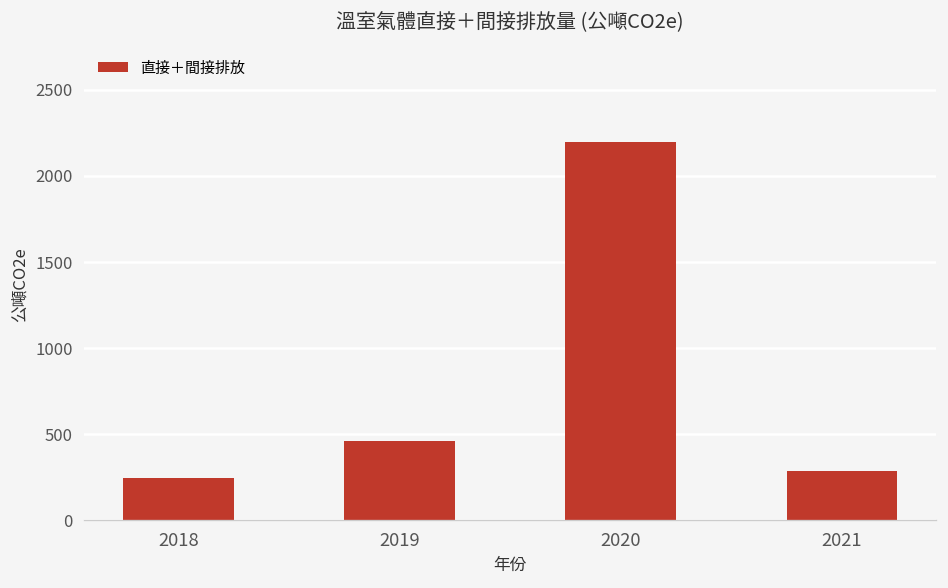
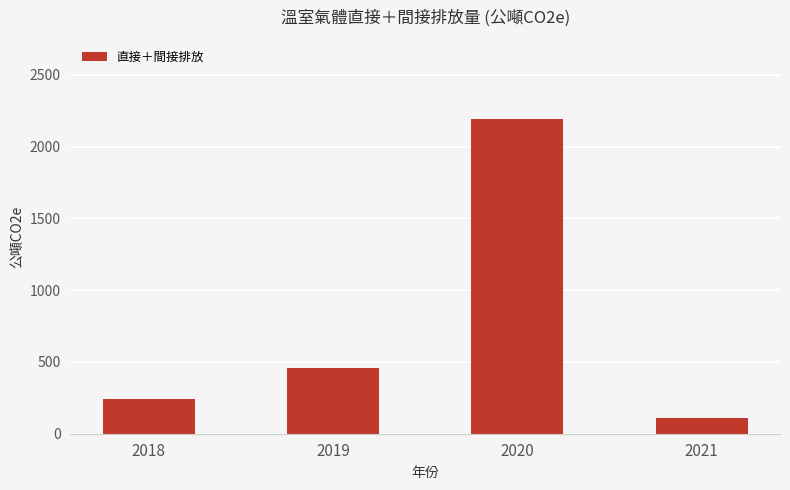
  {
    "2018": 240,
    "2019": 460,
    "2020": 2190,
-   "2021": 290
+   "2021": 110
  }
